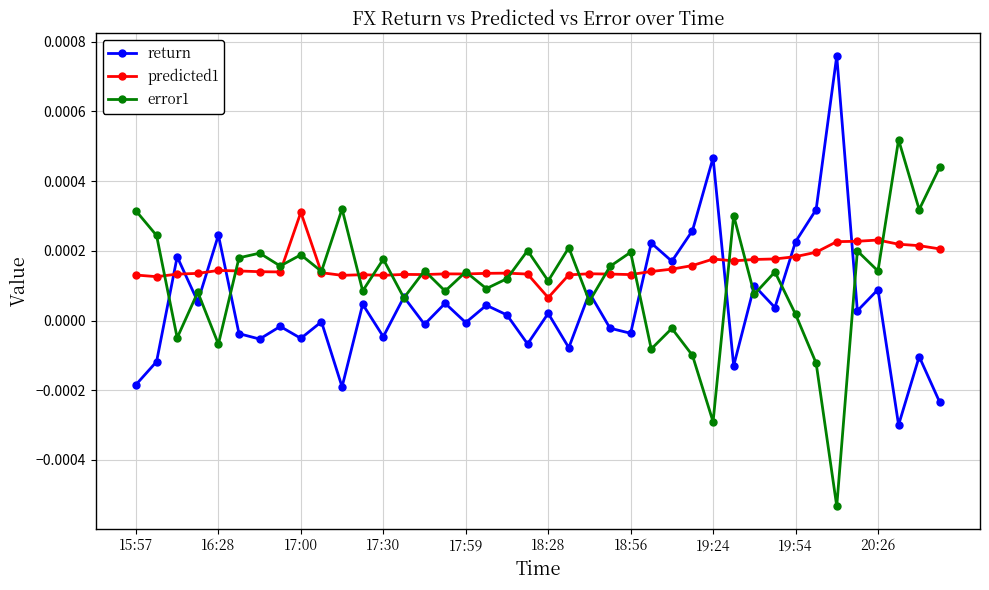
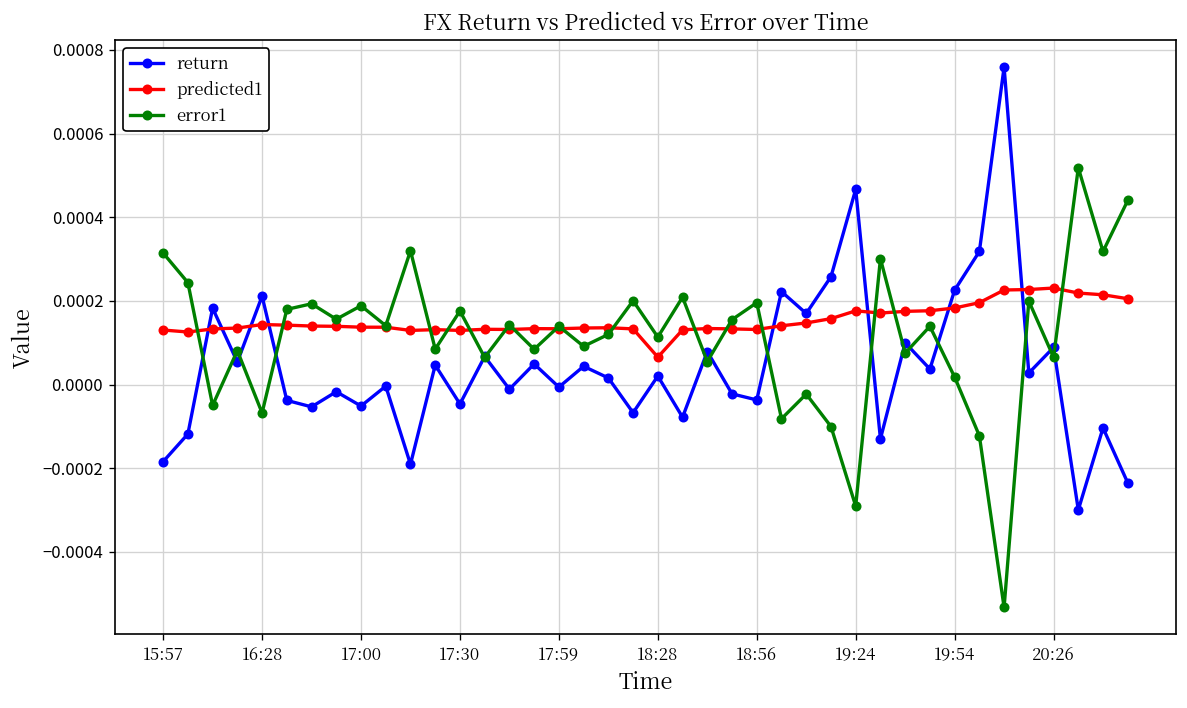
  {
    "return": {
      "15:57": -0.00018,
-     "16:28": 0.00024,
+     "16:28": 0.00021,
      "17:00": -0.00005,
      "17:30": -0.00005,
      "17:59": -0.00001,
      "18:28": 0.00002,
      "18:56": -0.00004,
      "19:24": 0.00047,
      "19:54": 0.00023,
      "20:26": 0.00009
    },
    "predicted1": {
      "15:57": 0.00013,
      "16:28": 0.00014,
-     "17:00": 0.00031,
+     "17:00": 0.00014,
      "17:30": 0.00013,
      "18:28": 0.00007,
      "18:56": 0.00013,
      "19:24": 0.00018,
      "19:54": 0.00018,
      "20:26": 0.00023
    },
    "error1": {
      "15:57": 0.00031,
      "16:28": -0.00007,
      "17:00": 0.00019,
      "17:30": 0.00018,
      "18:28": 0.00011,
      "18:56": 0.00020,
      "19:24": -0.00029,
      "19:54": 0.00002,
-     "20:26": 0.00014
+     "20:26": 0.00007
    }
  }
